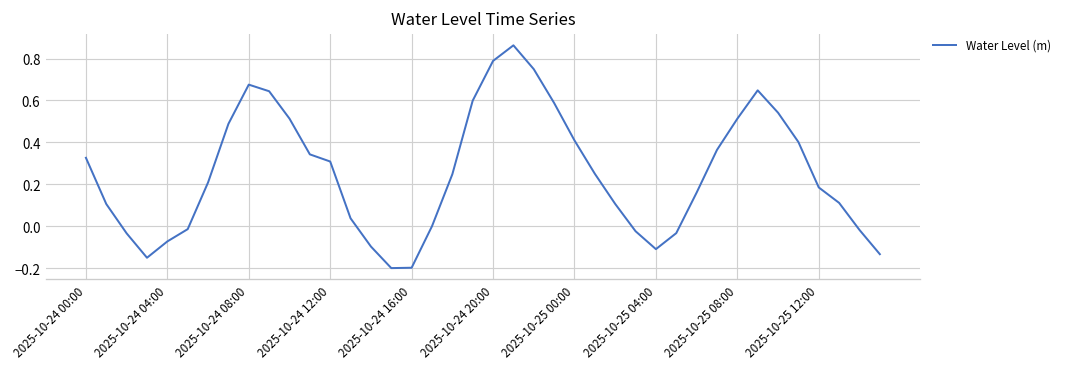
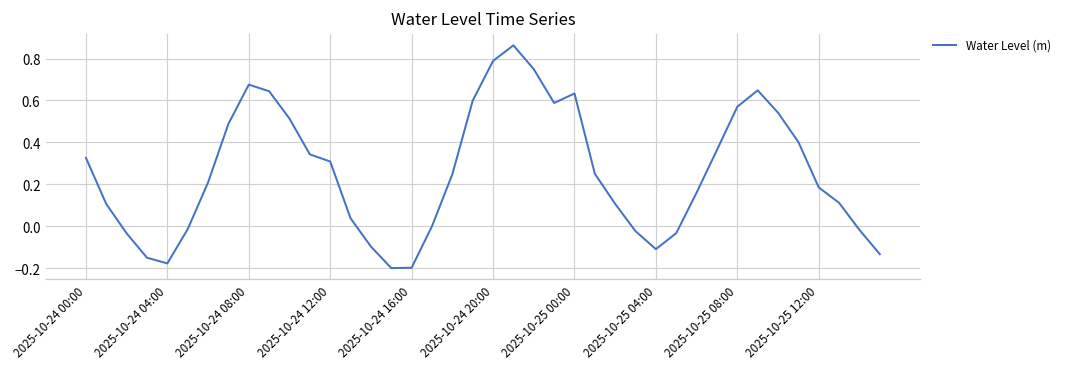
  {
    "2025-10-24 00:00": 0.33,
-   "2025-10-24 04:00": -0.07,
+   "2025-10-24 04:00": -0.18,
    "2025-10-24 08:00": 0.68,
    "2025-10-24 12:00": 0.31,
    "2025-10-24 16:00": -0.20,
    "2025-10-24 20:00": 0.79,
-   "2025-10-25 00:00": 0.41,
+   "2025-10-25 00:00": 0.63,
    "2025-10-25 04:00": -0.11,
-   "2025-10-25 08:00": 0.51,
+   "2025-10-25 08:00": 0.57,
    "2025-10-25 12:00": 0.18
  }
